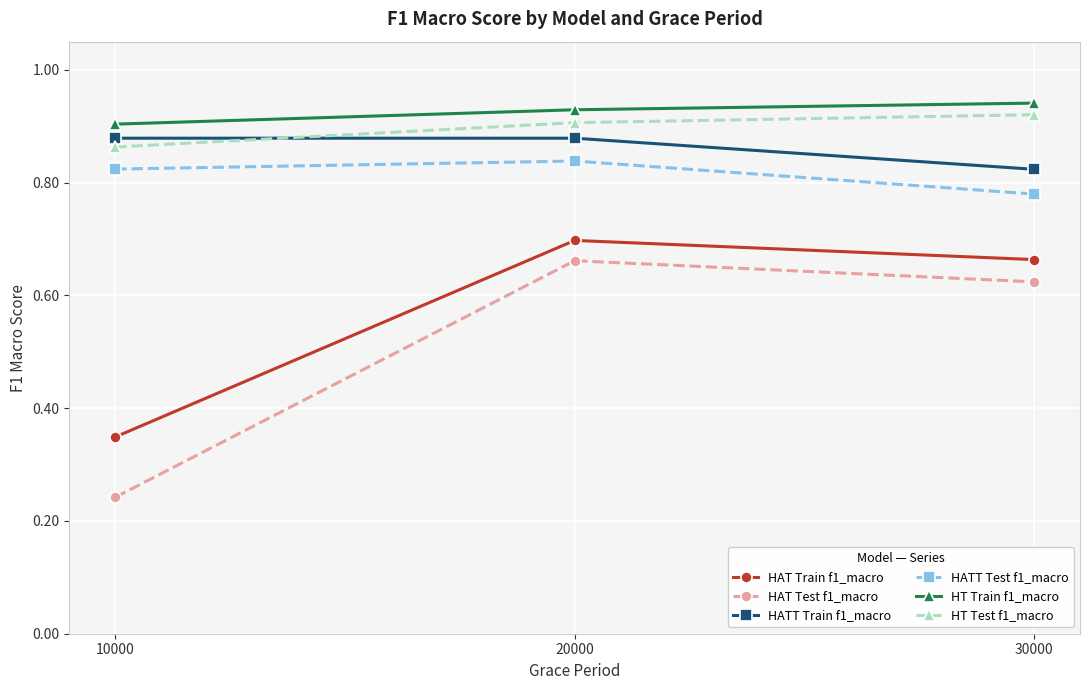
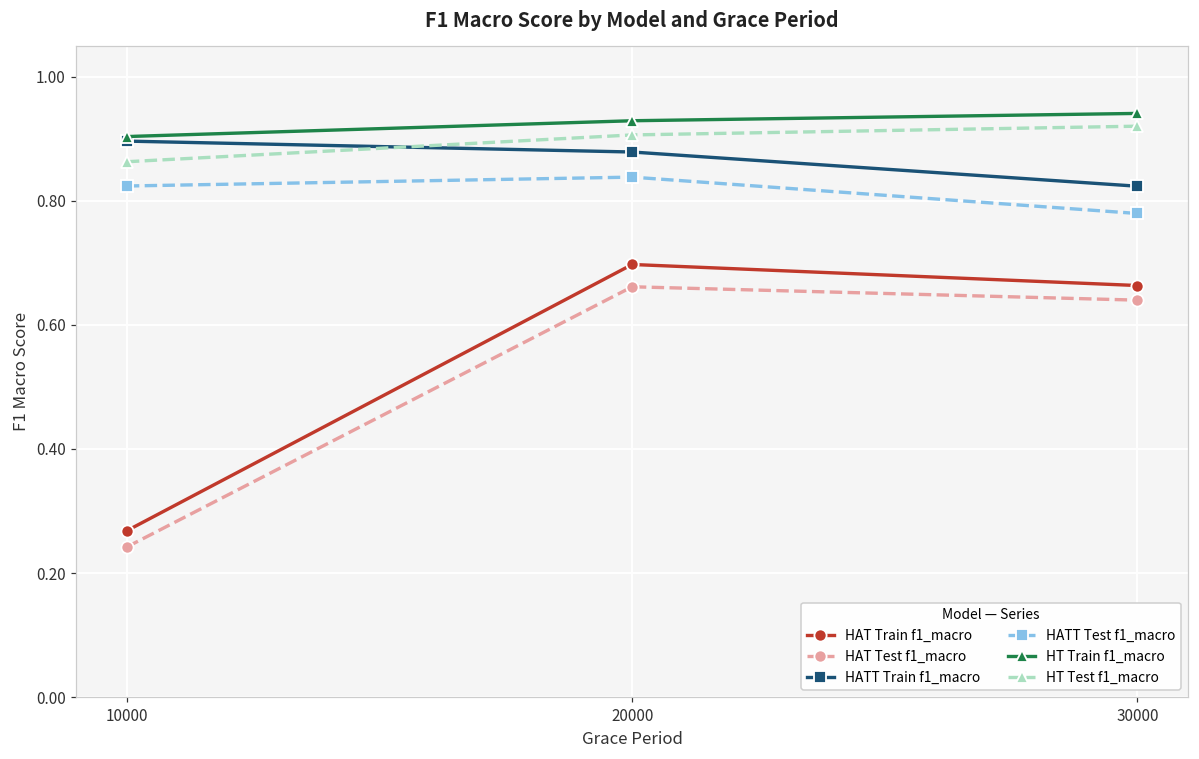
  {
    "HAT Train f1_macro": {
-     "10000": 0.35,
+     "10000": 0.27,
      "20000": 0.70,
      "30000": 0.66
    },
    "HAT Test f1_macro": {
      "10000": 0.24,
      "20000": 0.66,
-     "30000": 0.62
+     "30000": 0.64
    },
    "HATT Train f1_macro": {
-     "10000": 0.88,
+     "10000": 0.90,
      "20000": 0.88,
      "30000": 0.82
    },
    "HATT Test f1_macro": {
      "10000": 0.82,
      "20000": 0.84,
      "30000": 0.78
    },
    "HT Train f1_macro": {
      "10000": 0.90,
      "20000": 0.93,
      "30000": 0.94
    },
    "HT Test f1_macro": {
      "10000": 0.86,
      "20000": 0.91,
      "30000": 0.92
    }
  }
